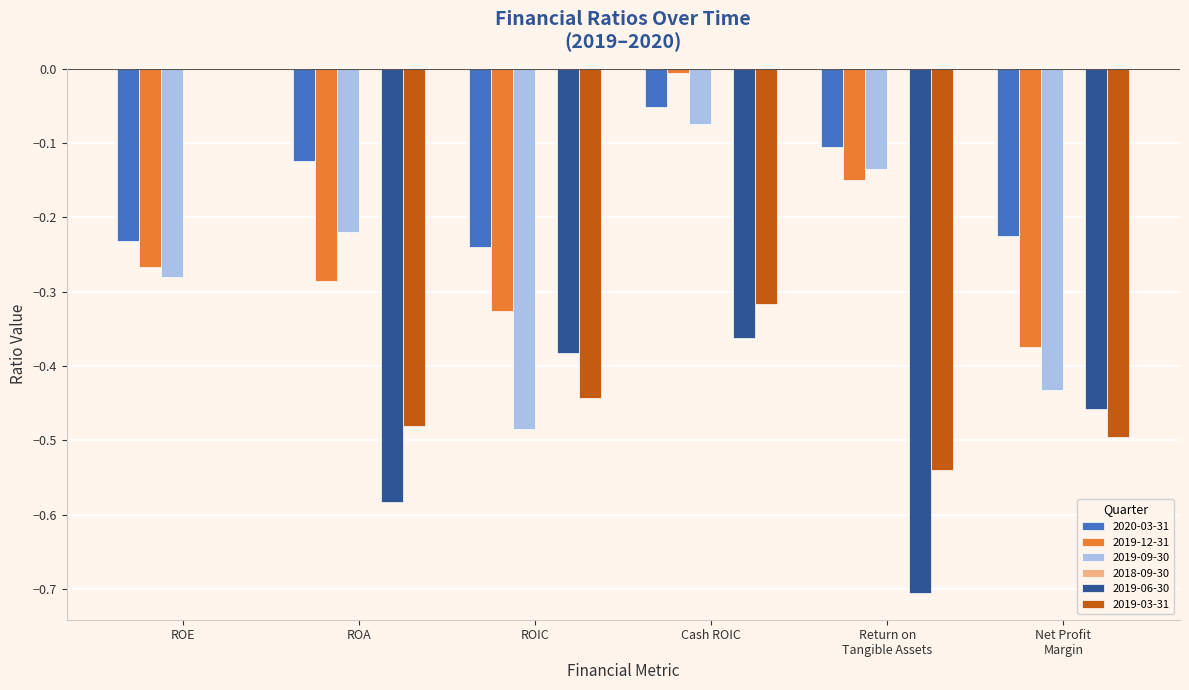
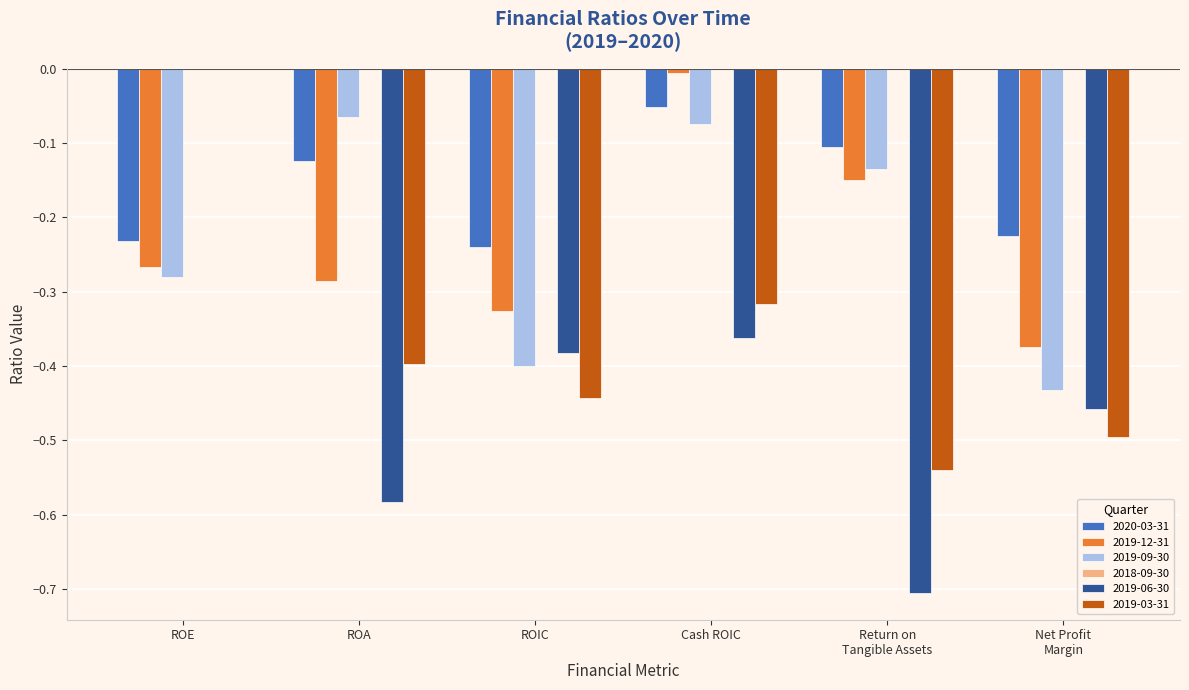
  {
    "2019-12-31": {
      "ROE": -0.27,
      "ROA": -0.29,
      "ROIC": -0.33,
      "Cash ROIC": -0.01,
      "Return on Tangible Assets": -0.15,
      "Net Profit Margin": -0.37
    },
    "2019-09-30": {
      "ROE": -0.28,
-     "ROA": -0.22,
-     "ROIC": -0.48,
+     "ROA": -0.06,
+     "ROIC": -0.40,
      "Cash ROIC": -0.07,
      "Return on Tangible Assets": -0.14,
      "Net Profit Margin": -0.43
    },
    "2018-09-30": {
      "ROE": 0.00,
      "ROA": 0.00,
      "ROIC": 0.00,
      "Cash ROIC": 0.00,
      "Return on Tangible Assets": 0.00,
      "Net Profit Margin": 0.00
    },
    "2019-03-31": {
      "ROE": 0.00,
-     "ROA": -0.48,
+     "ROA": -0.40,
      "ROIC": -0.44,
      "Cash ROIC": -0.32,
      "Return on Tangible Assets": -0.54,
      "Net Profit Margin": -0.50
    }
  }
